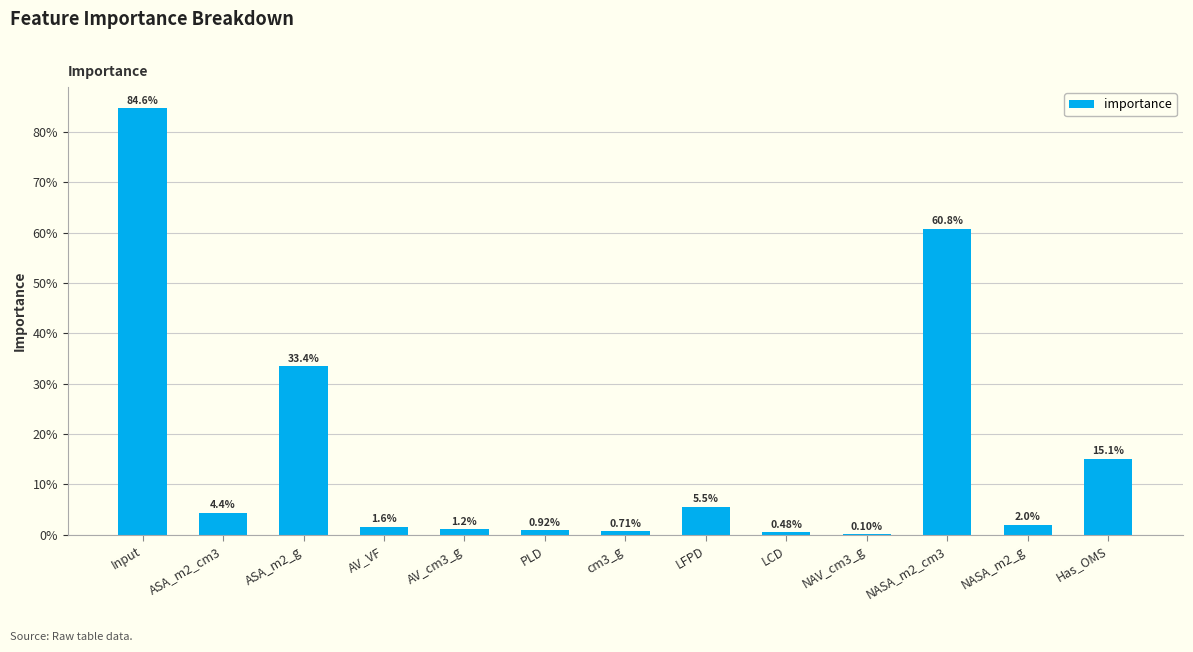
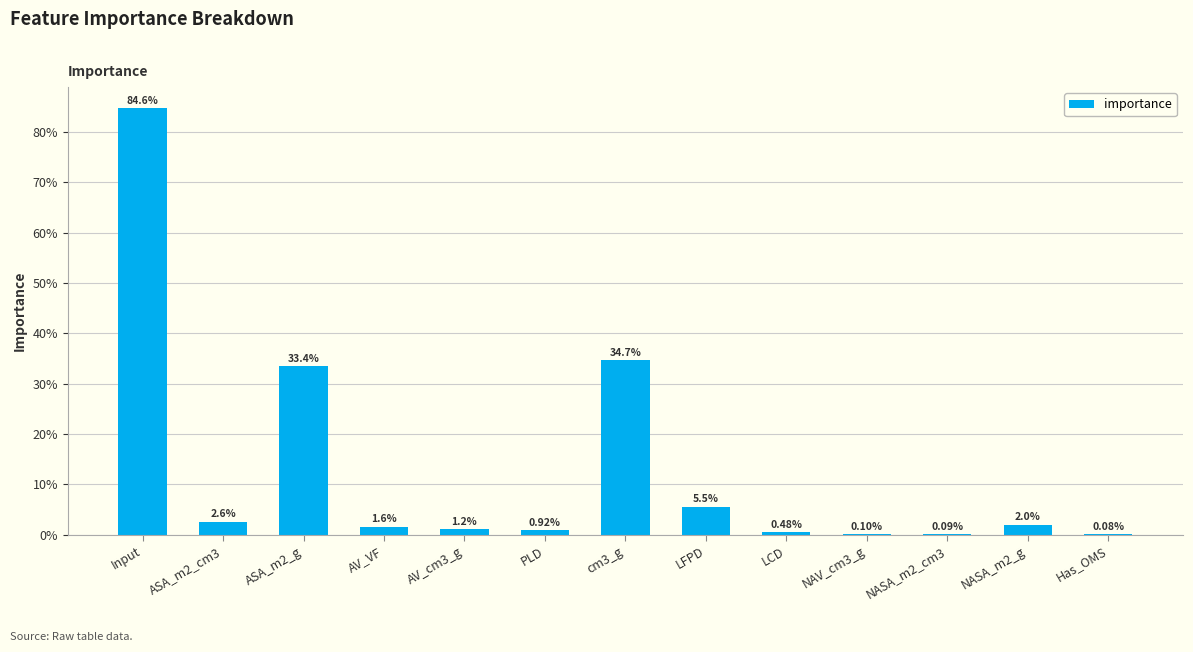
  {
    "Input": "84.6%",
-   "ASA_m2_cm3": "4.4%",
+   "ASA_m2_cm3": "2.6%",
    "ASA_m2_g": "33.4%",
    "AV_VF": "1.6%",
    "AV_cm3_g": "1.2%",
    "PLD": "0.92%",
-   "cm3_g": "0.71%",
+   "cm3_g": "34.7%",
    "LFPD": "5.5%",
    "LCD": "0.48%",
    "NAV_cm3_g": "0.10%",
-   "NASA_m2_cm3": "60.8%",
+   "NASA_m2_cm3": "0.09%",
    "NASA_m2_g": "2.0%",
-   "Has_OMS": "15.1%"
+   "Has_OMS": "0.08%"
  }
